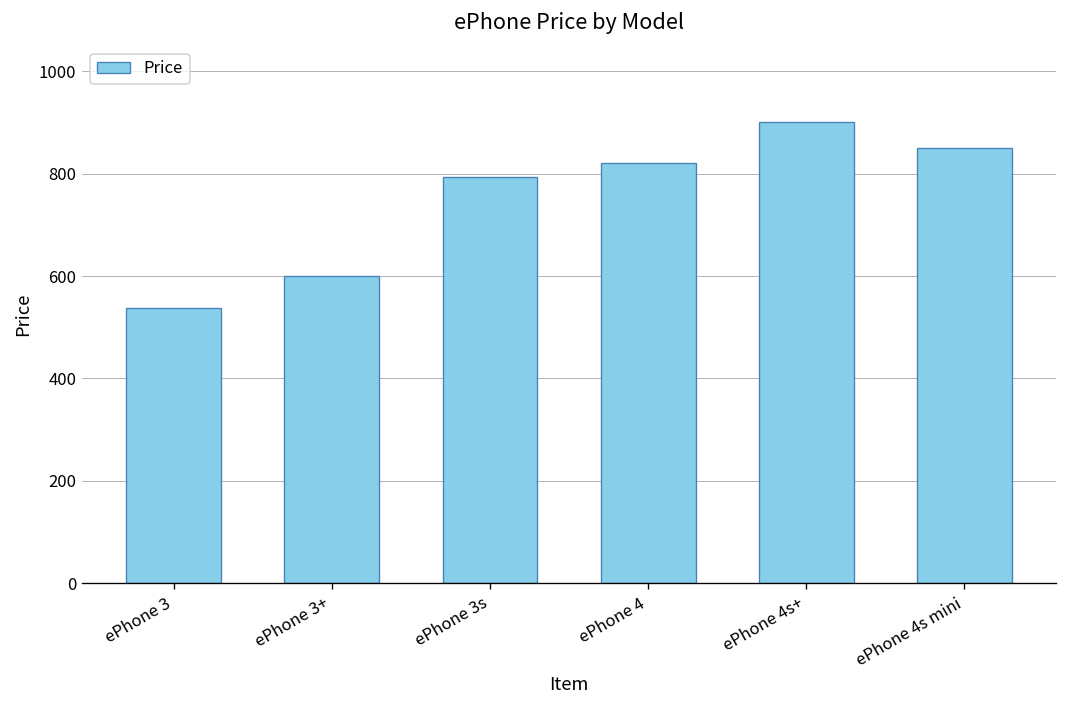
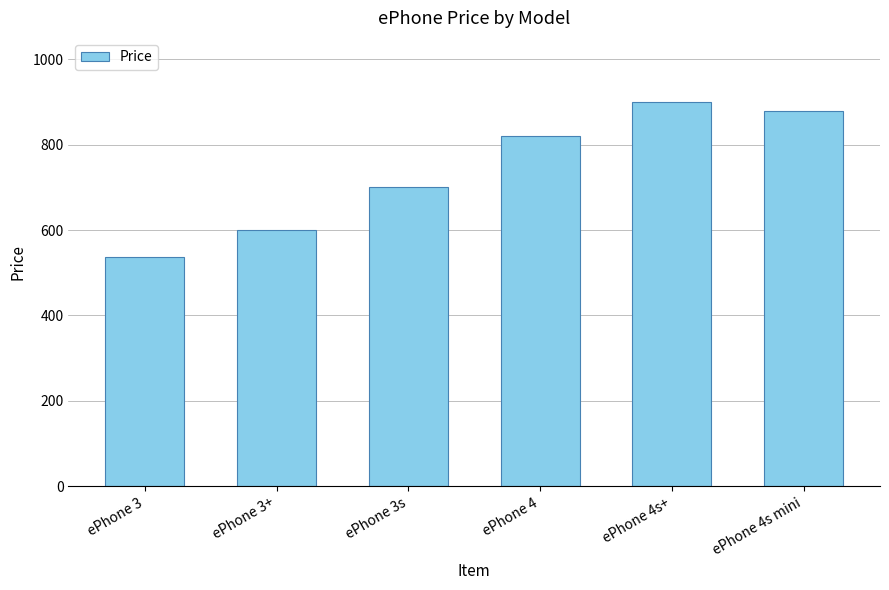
  {
    "ePhone 3": 540,
    "ePhone 3+": 600,
-   "ePhone 3s": 790,
+   "ePhone 3s": 700,
    "ePhone 4": 820,
    "ePhone 4s+": 900,
-   "ePhone 4s mini": 850
+   "ePhone 4s mini": 880
  }
